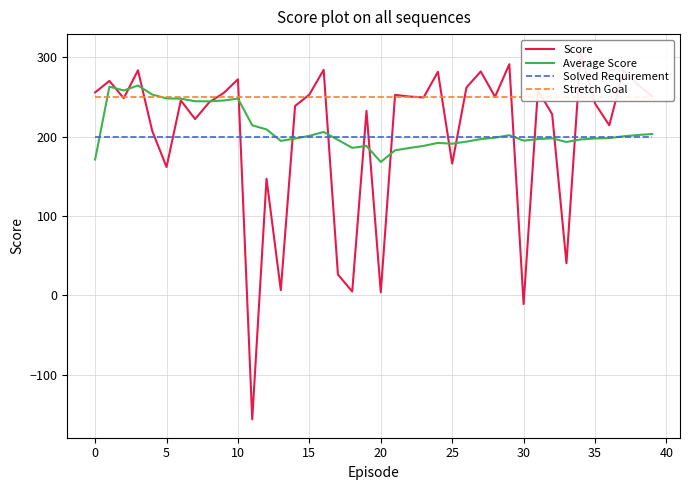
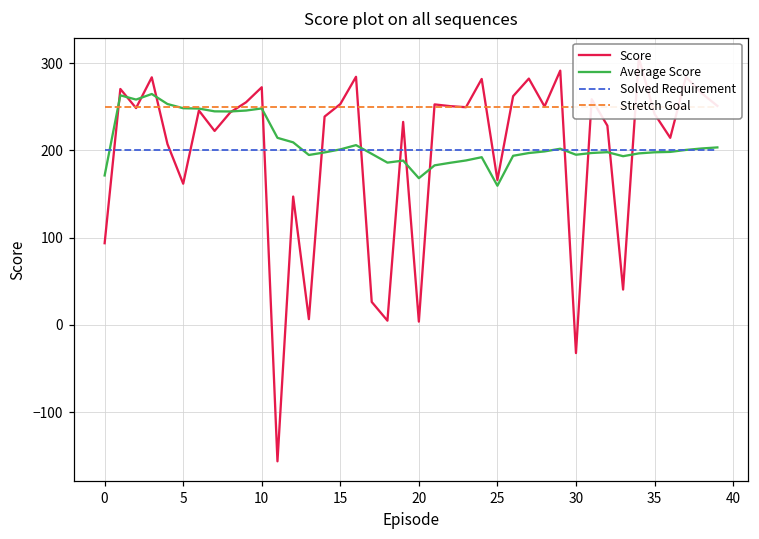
  {
    "Score": {
-     "0": 260,
+     "0": 90,
      "5": 160,
      "10": 270,
      "20": 0,
      "25": 170,
-     "30": -10,
+     "30": -30,
      "35": 240
    },
    "Average Score": {
      "0": 170,
      "20": 170,
-     "25": 190,
+     "25": 160,
      "30": 200
    },
    "Solved Requirement": {
      "0": 200,
      "5": 200,
      "10": 200,
      "20": 200,
      "25": 200,
      "30": 200
    },
    "Stretch Goal": {
      "0": 250,
      "20": 250,
      "25": 250
    }
  }
